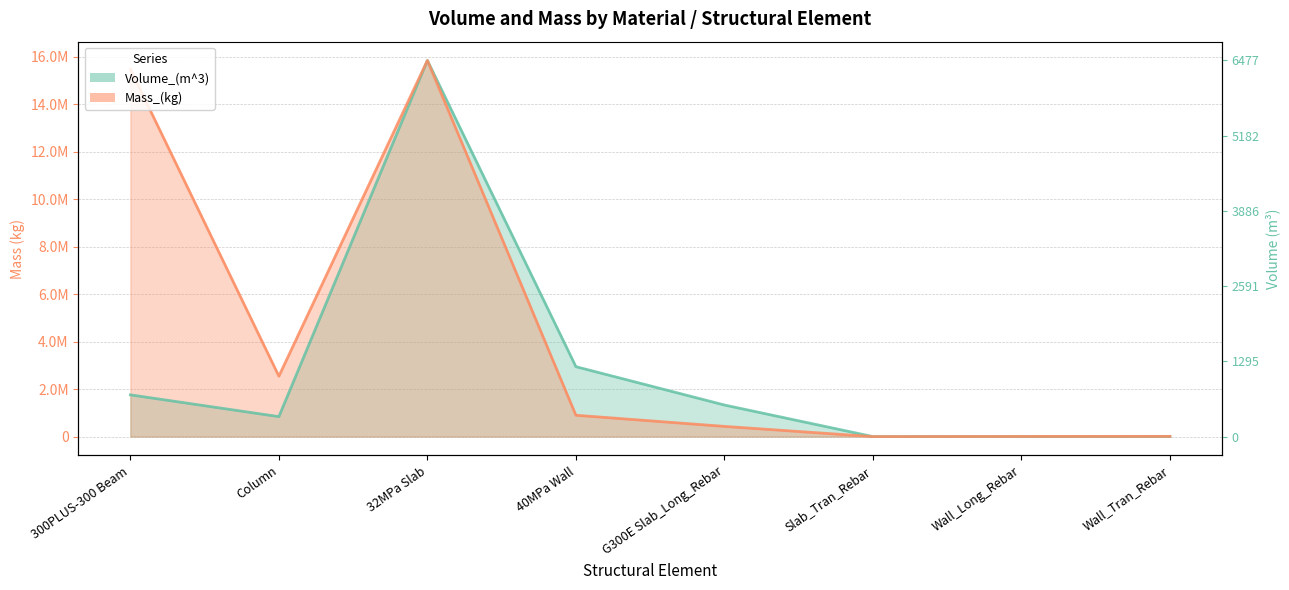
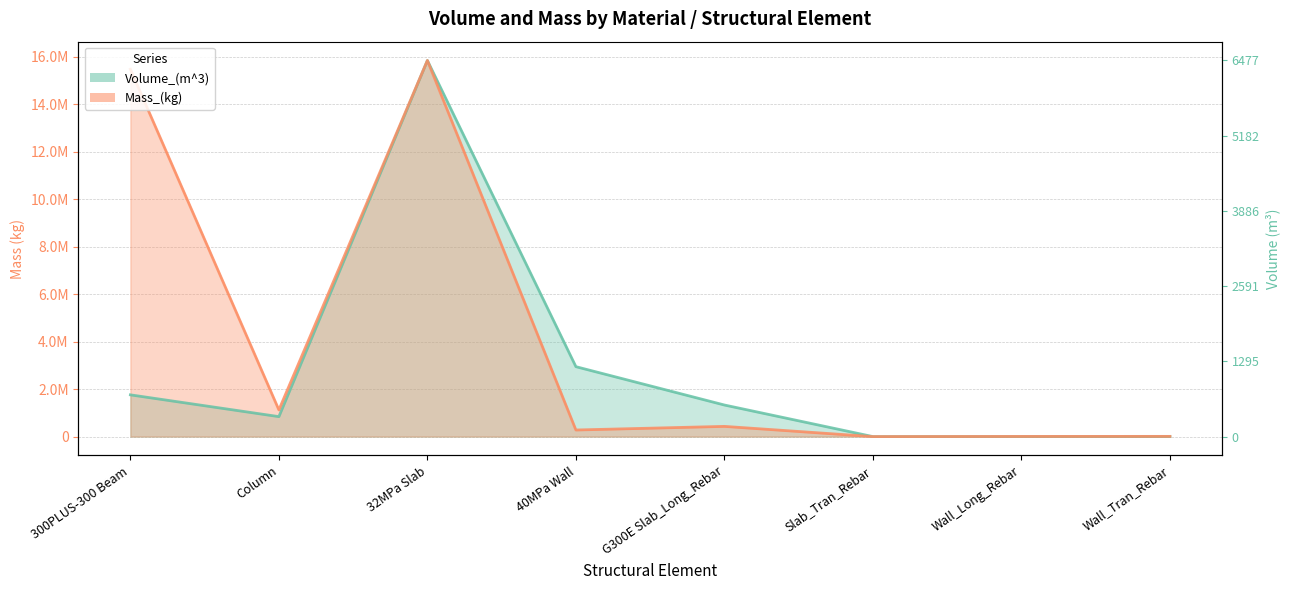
  {
    "Volume_(m^3)": {
      "300PLUS-300 Beam": 1800000,
      "Column": 800000,
      "40MPa Wall": 2900000,
      "G300E Slab_Long_Rebar": 1300000
    },
    "Mass_(kg)": {
-     "Column": 2500000,
-     "40MPa Wall": 900000,
+     "Column": 1100000,
+     "40MPa Wall": 300000,
      "G300E Slab_Long_Rebar": 400000
    }
  }
